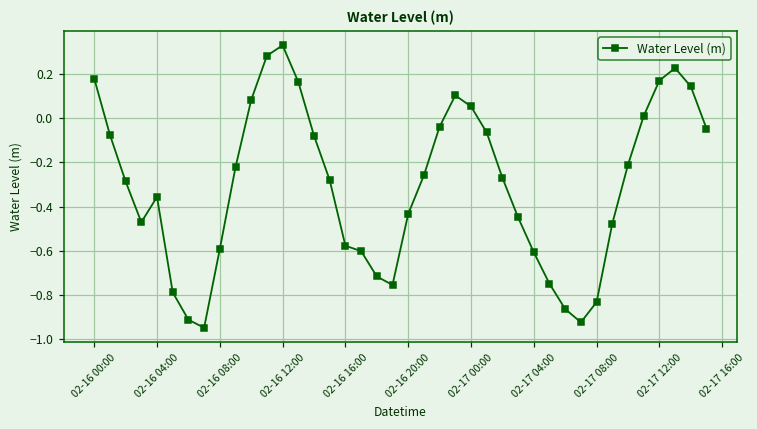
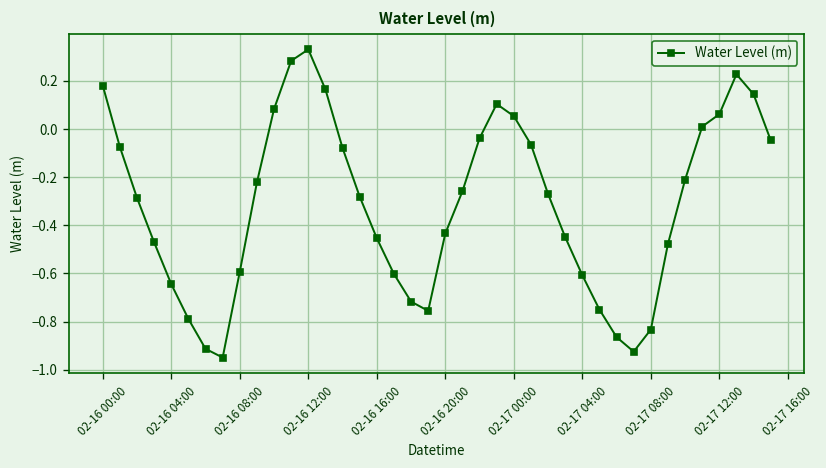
  {
    "02-16 00:00": 0.18,
-   "02-16 04:00": -0.36,
+   "02-16 04:00": -0.64,
    "02-16 08:00": -0.59,
    "02-16 12:00": 0.33,
-   "02-16 16:00": -0.58,
+   "02-16 16:00": -0.45,
    "02-16 20:00": -0.43,
    "02-17 00:00": 0.05,
    "02-17 04:00": -0.61,
    "02-17 08:00": -0.83,
-   "02-17 12:00": 0.17
+   "02-17 12:00": 0.06
  }
